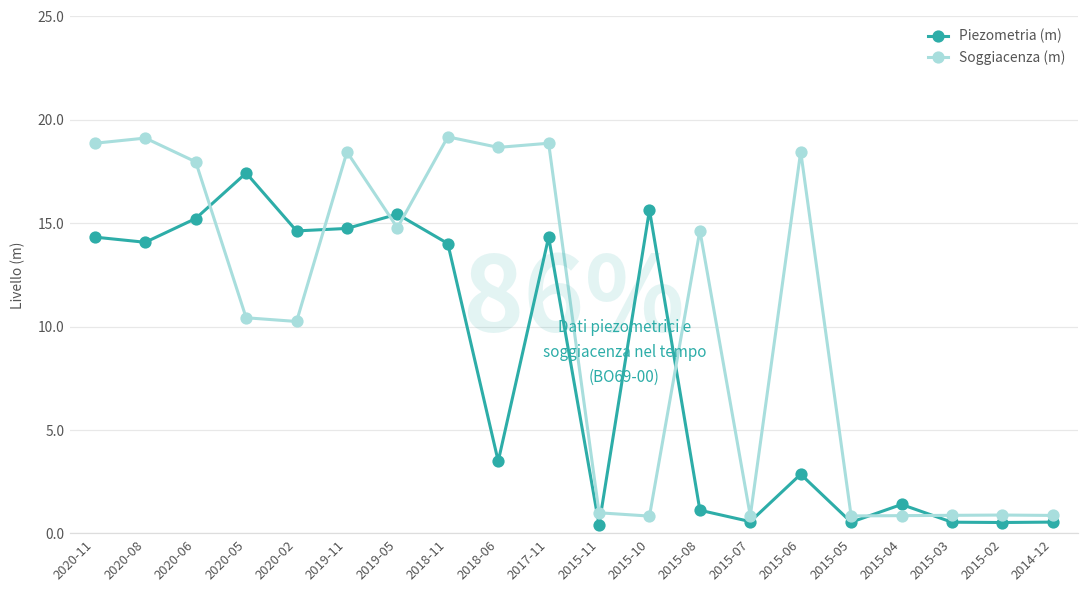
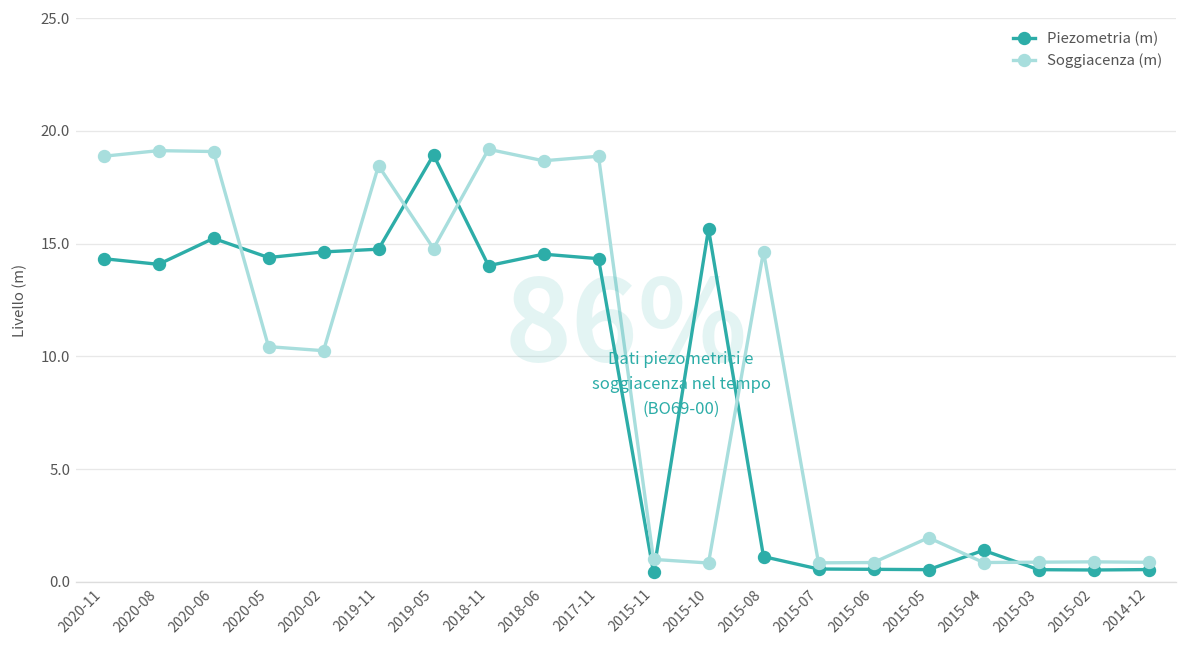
  {
    "Piezometria (m)": {
      "2020-11": 14.3,
      "2020-08": 14.1,
      "2020-06": 15.2,
-     "2020-05": 17.4,
+     "2020-05": 14.4,
      "2020-02": 14.6,
      "2019-11": 14.8,
-     "2019-05": 15.4,
+     "2019-05": 18.9,
      "2018-11": 14.0,
-     "2018-06": 3.5,
+     "2018-06": 14.5,
      "2015-11": 0.4,
      "2015-10": 15.6,
      "2015-08": 1.1,
      "2015-07": 0.6,
-     "2015-06": 2.9,
+     "2015-06": 0.6,
      "2015-05": 0.5,
      "2015-04": 1.4,
      "2015-03": 0.5,
      "2015-02": 0.5,
      "2014-12": 0.5
    },
    "Soggiacenza (m)": {
      "2020-11": 18.9,
      "2020-08": 19.1,
-     "2020-06": 18.0,
+     "2020-06": 19.1,
      "2020-05": 10.4,
      "2020-02": 10.3,
      "2019-11": 18.5,
      "2019-05": 14.8,
      "2018-11": 19.2,
      "2018-06": 18.7,
      "2017-11": 18.9,
      "2015-11": 1.0,
      "2015-10": 0.8,
      "2015-08": 14.6,
      "2015-07": 0.8,
-     "2015-06": 18.5,
-     "2015-05": 0.8,
+     "2015-06": 0.9,
+     "2015-05": 2.0,
      "2015-04": 0.9,
      "2015-03": 0.9,
      "2015-02": 0.9,
      "2014-12": 0.9
    }
  }
